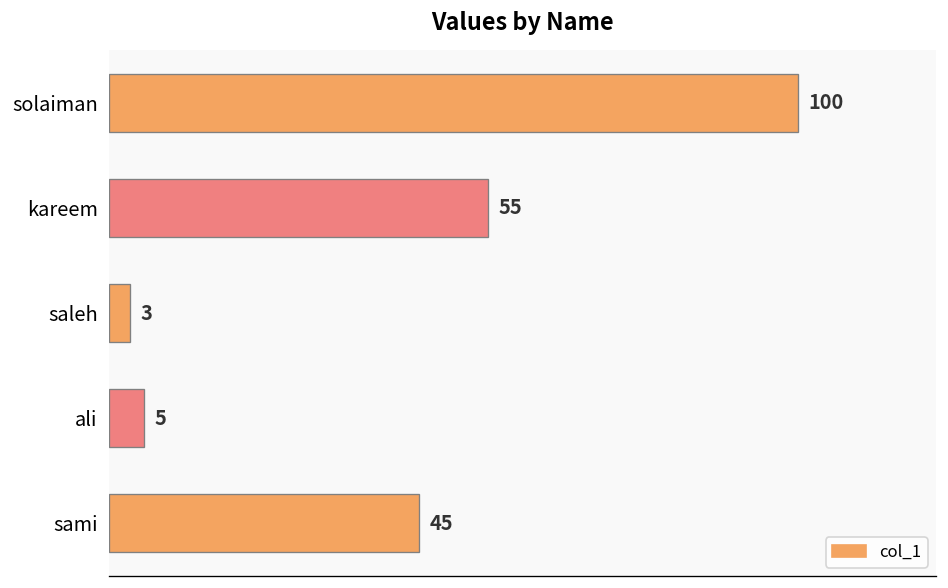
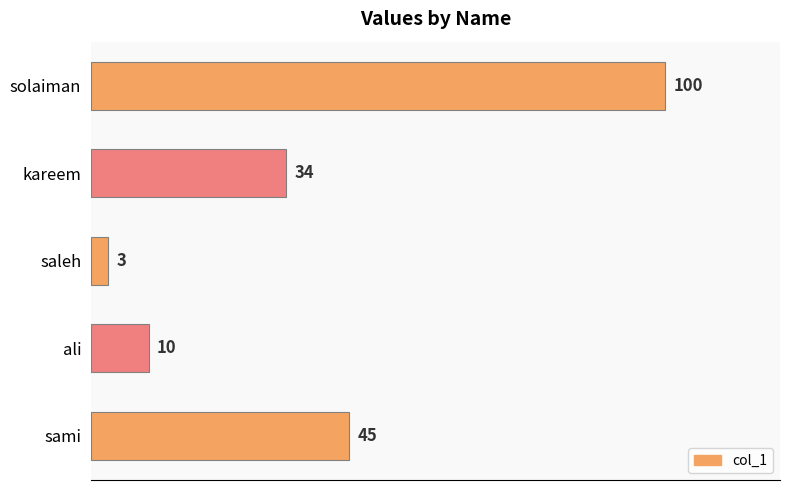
  {
    "solaiman": 100,
-   "kareem": 55,
+   "kareem": 34,
    "saleh": 3,
-   "ali": 5,
+   "ali": 10,
    "sami": 45
  }
